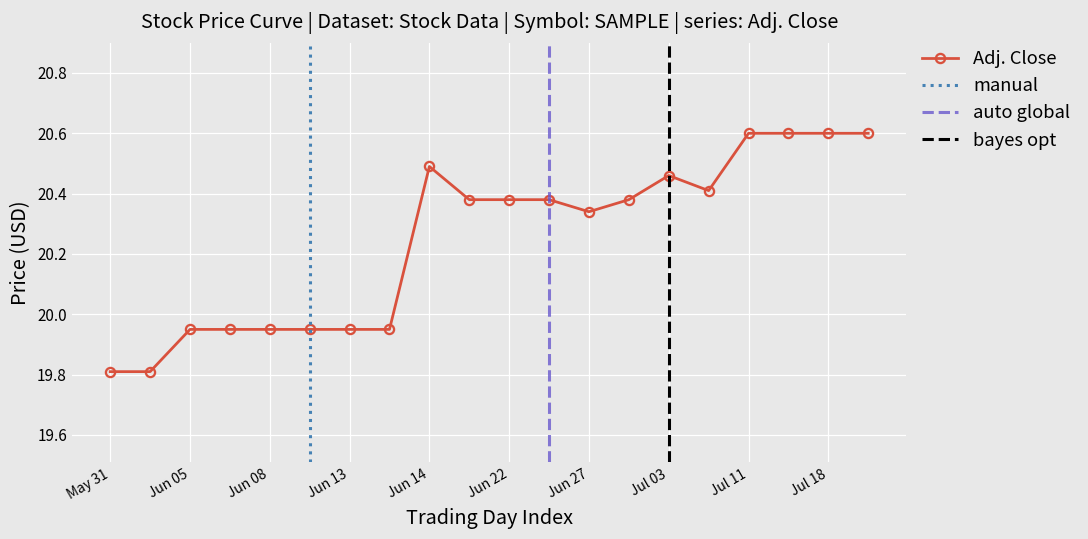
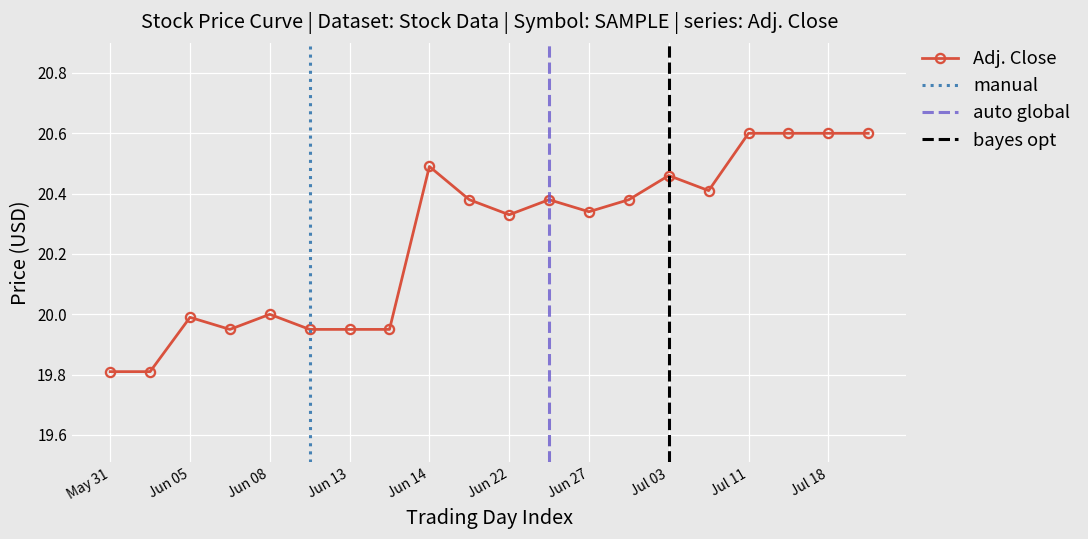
  {
    "May 31": 19.81,
-   "Jun 05": 19.95,
-   "Jun 08": 19.95,
+   "Jun 05": 19.99,
+   "Jun 08": 20.00,
    "Jun 13": 19.95,
    "Jun 14": 20.49,
-   "Jun 22": 20.38,
+   "Jun 22": 20.33,
    "Jun 27": 20.34,
    "Jul 03": 20.46,
    "Jul 11": 20.60,
    "Jul 18": 20.60
  }
